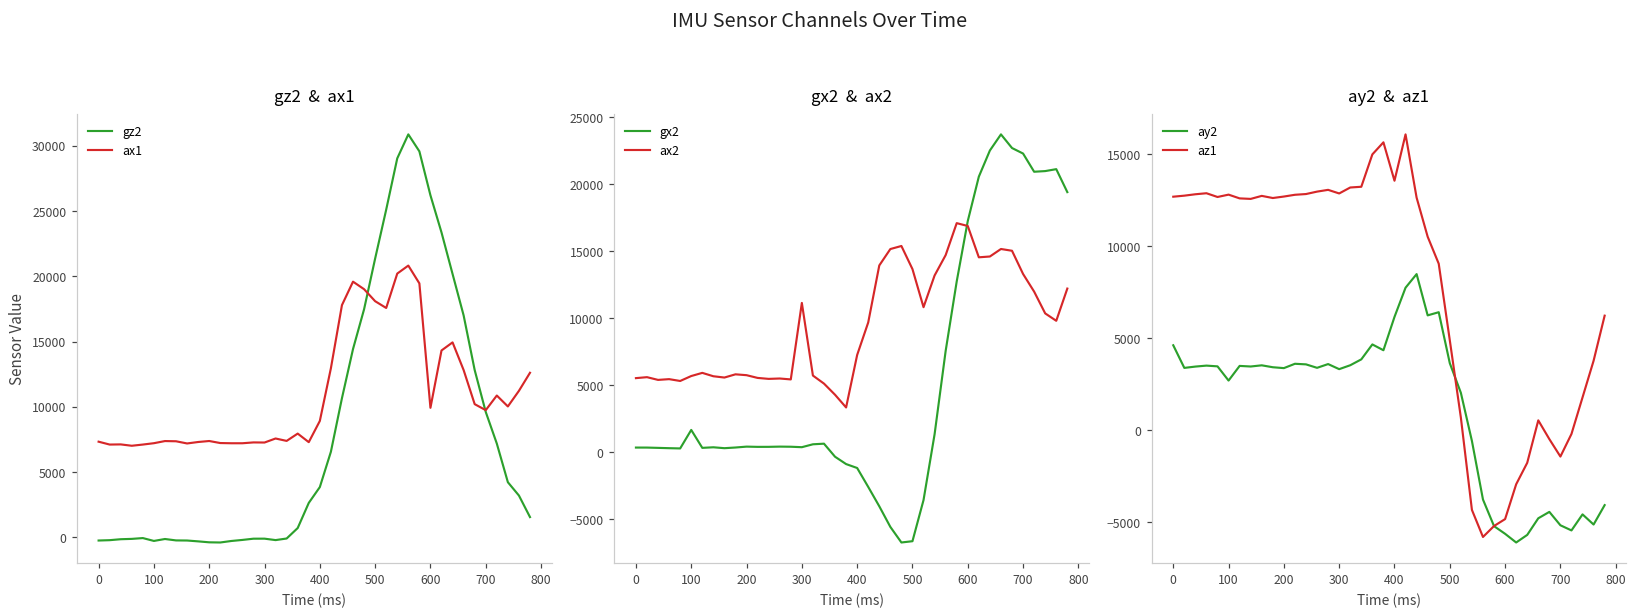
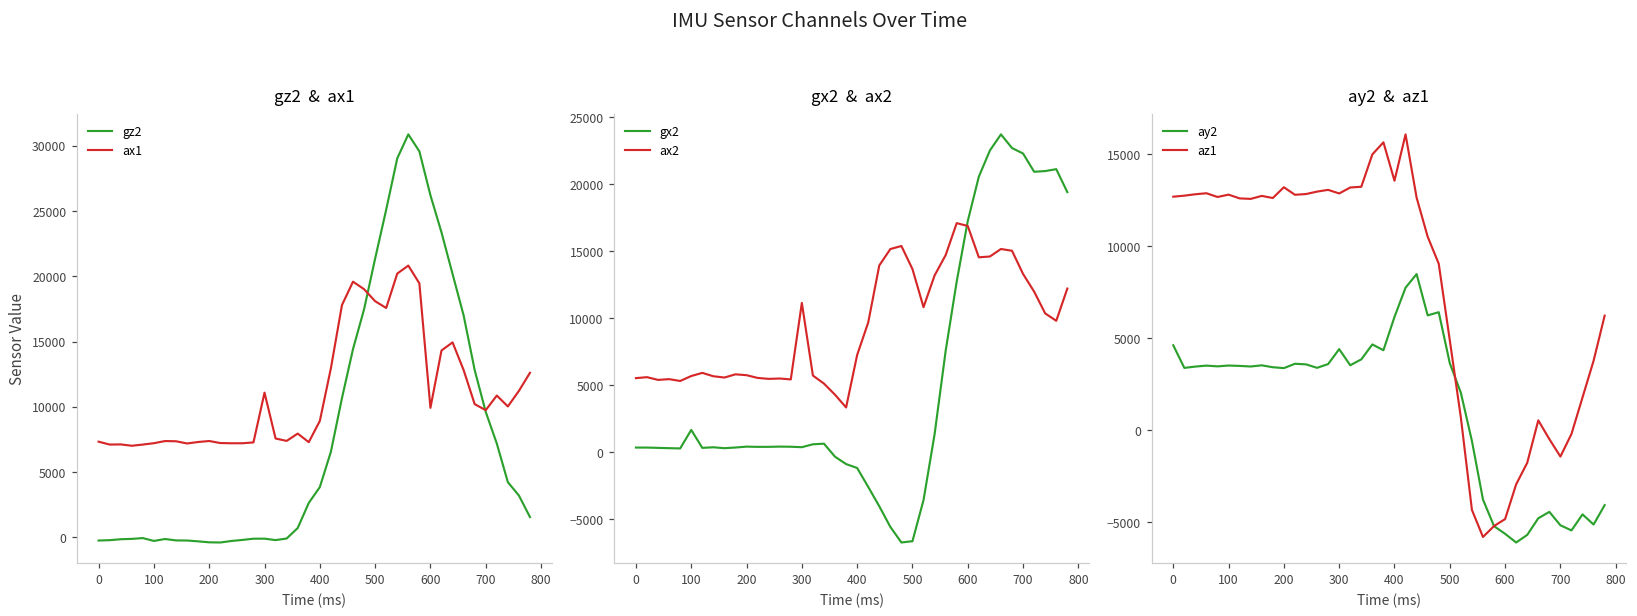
  {
    "gz2 & ax1": {
      "gz2": {
        "0": -200,
        "100": -300,
        "200": -400,
        "300": -100,
        "400": 3900,
        "500": 21400,
        "600": 26200
      },
      "ax1": {
        "0": 7300,
        "100": 7200,
        "200": 7400,
-       "300": 7300,
+       "300": 11100,
        "400": 8900,
        "500": 18100,
        "600": 9900
      }
    },
    "gx2 & ax2": {
      "gx2": {
        "0": 400,
        "100": 1700,
        "200": 400,
        "300": 400,
        "400": -1200,
        "500": -6600,
        "600": 17300,
        "700": 22300
      },
      "ax2": {
        "0": 5500,
        "100": 5700,
        "200": 5800,
        "300": 11200,
        "400": 7300,
        "500": 13700,
        "600": 16900,
        "700": 13300
      }
    },
    "ay2 & az1": {
      "ay2": {
        "0": 4600,
-       "100": 2700,
+       "100": 3500,
        "200": 3400,
-       "300": 3300,
+       "300": 4400,
        "400": 6200,
        "500": 3600,
        "600": -5600,
        "700": -5200
      },
      "az1": {
        "0": 12700,
        "100": 12800,
-       "200": 12700,
+       "200": 13200,
        "300": 12900,
        "400": 13600,
        "500": 4900,
        "600": -4800,
        "700": -1400
      }
    }
  }
